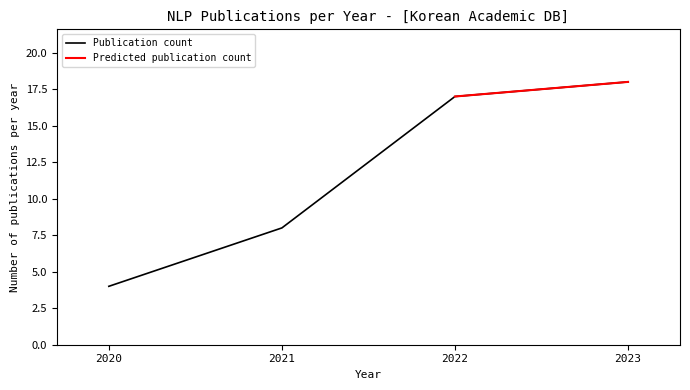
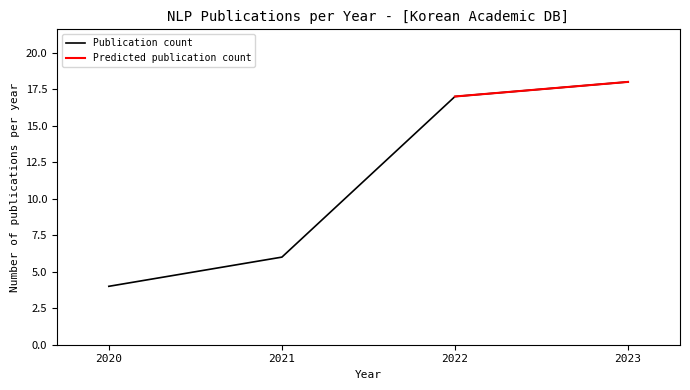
  {
    "Publication count": {
      "2020": 4,
-     "2021": 8
+     "2021": 6
    }
  }
